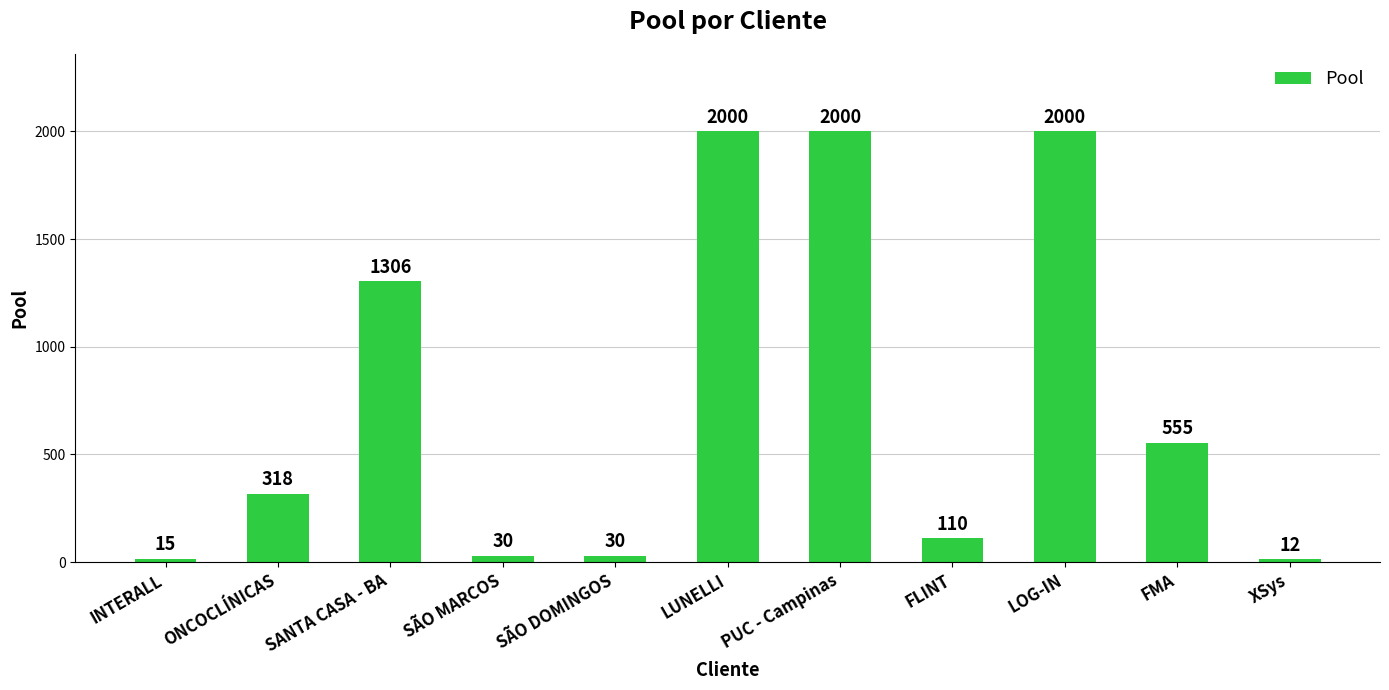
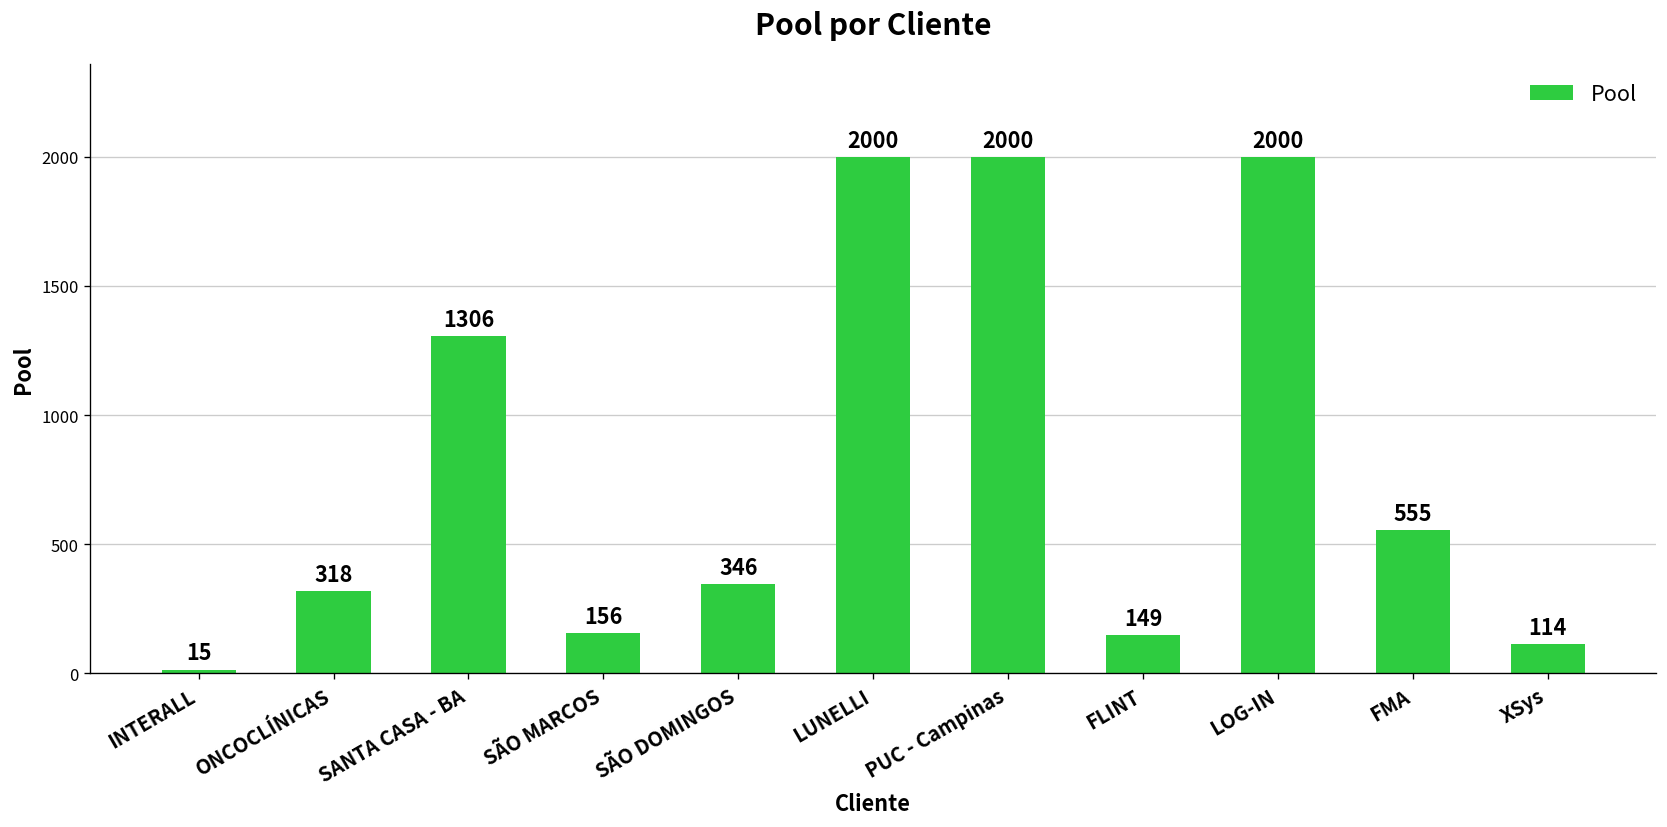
  {
    "INTERALL": 15,
    "ONCOCLÍNICAS": 318,
    "SANTA CASA - BA": 1306,
-   "SÃO MARCOS": 30,
-   "SÃO DOMINGOS": 30,
+   "SÃO MARCOS": 156,
+   "SÃO DOMINGOS": 346,
    "LUNELLI": 2000,
    "PUC - Campinas": 2000,
-   "FLINT": 110,
+   "FLINT": 149,
    "LOG-IN": 2000,
    "FMA": 555,
-   "XSys": 12
+   "XSys": 114
  }
